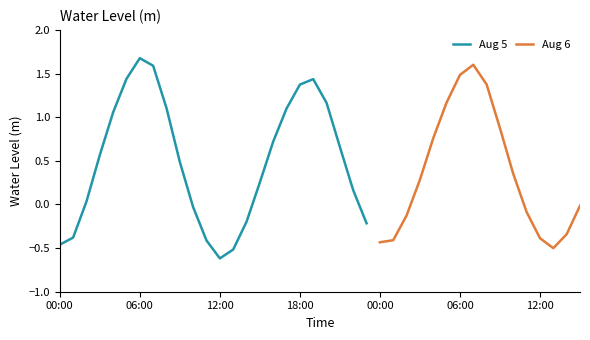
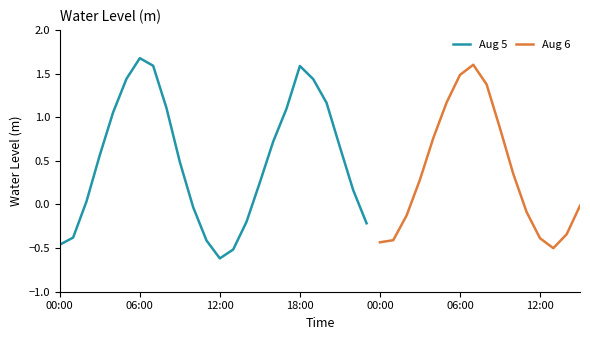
  {
    "Aug 5": {
      "00:00": -0.5,
      "06:00": 1.7,
      "12:00": -0.6,
-     "18:00": 1.4
+     "18:00": 1.6
    },
    "Aug 6": {
      "00:00": -0.4,
      "06:00": 1.5,
      "12:00": -0.4
    }
  }
